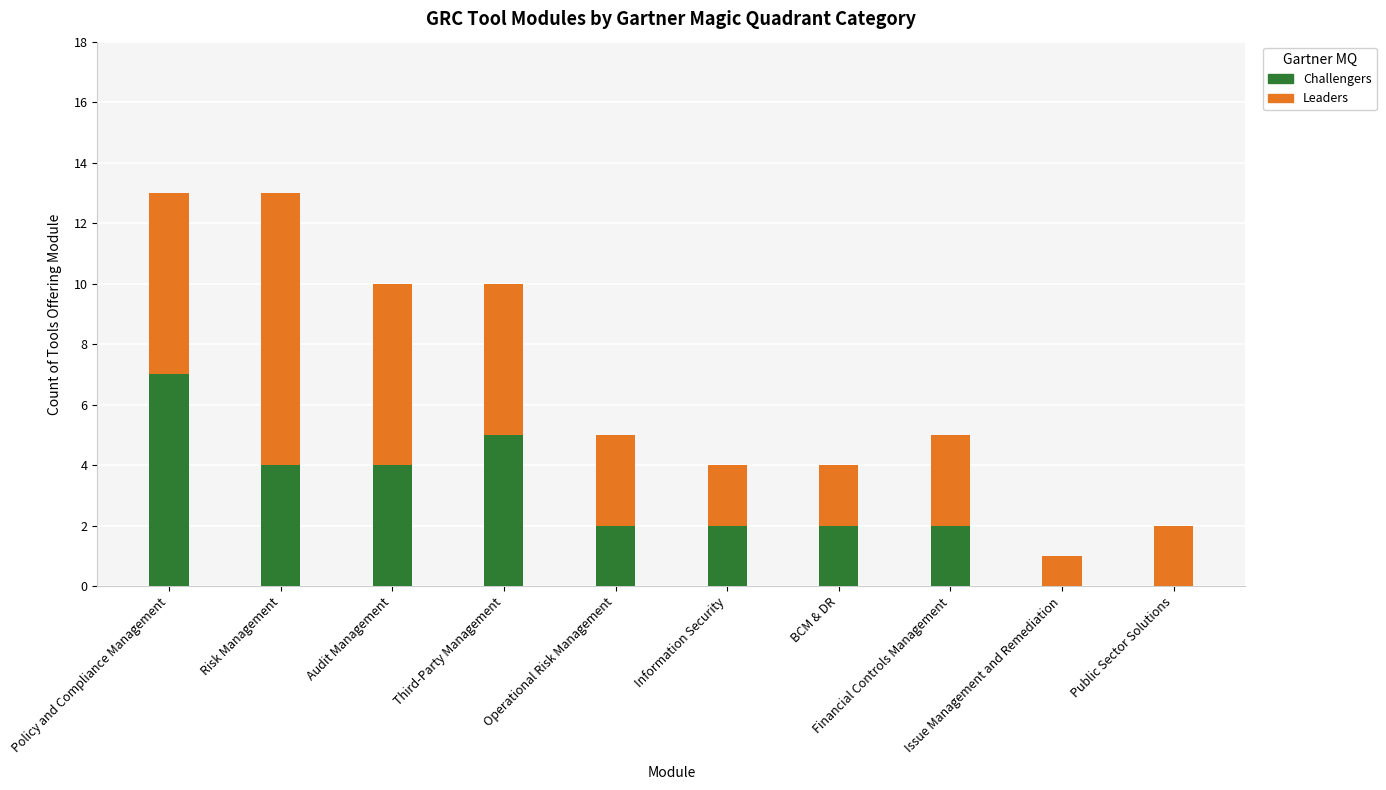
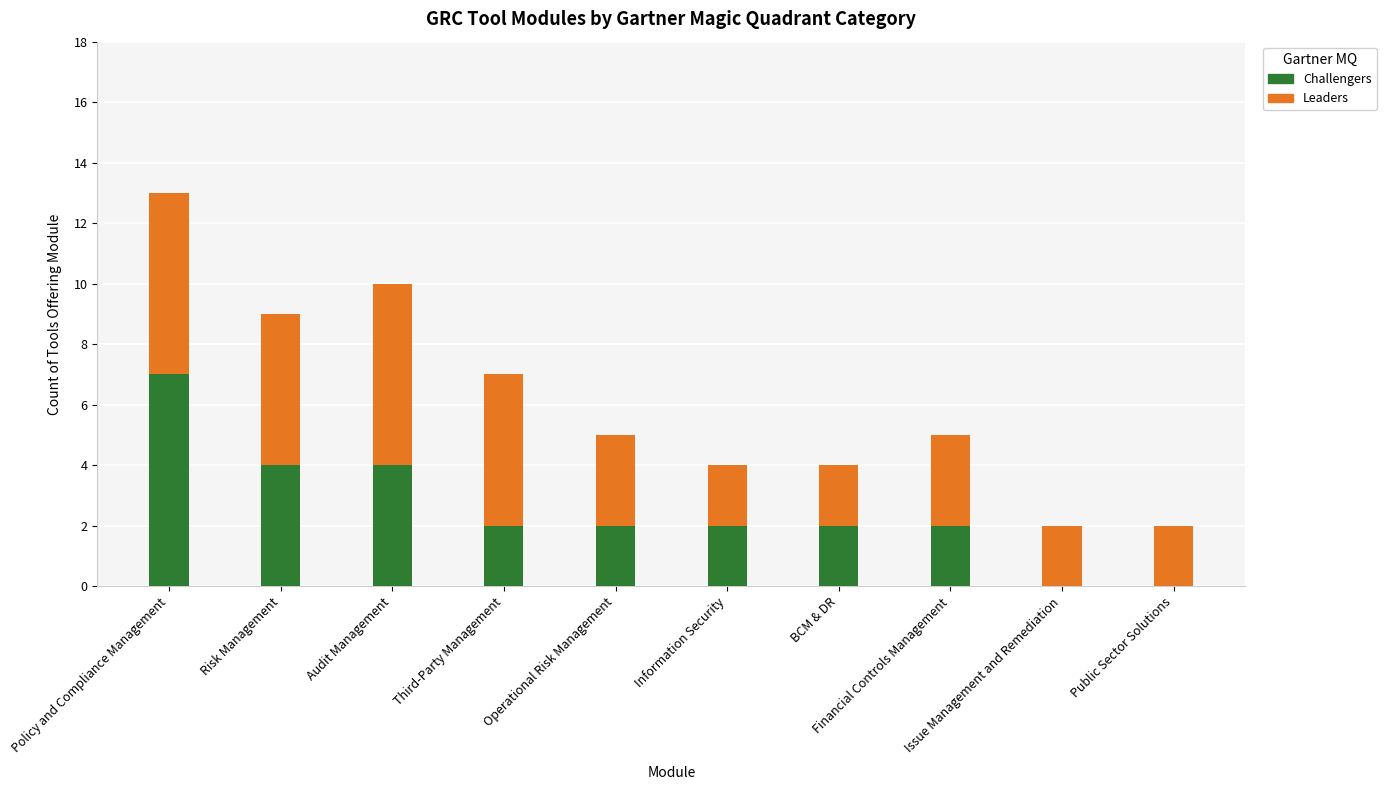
  {
    "Challengers": {
      "Policy and Compliance Management": 7,
      "Risk Management": 4,
      "Audit Management": 4,
-     "Third-Party Management": 5,
+     "Third-Party Management": 2,
      "Operational Risk Management": 2,
      "Information Security": 2,
      "BCM & DR": 2,
      "Financial Controls Management": 2,
      "Issue Management and Remediation": 0,
      "Public Sector Solutions": 0
    },
    "Leaders": {
      "Policy and Compliance Management": 6,
-     "Risk Management": 9,
+     "Risk Management": 5,
      "Audit Management": 6,
      "Third-Party Management": 5,
      "Operational Risk Management": 3,
      "Information Security": 2,
      "BCM & DR": 2,
      "Financial Controls Management": 3,
-     "Issue Management and Remediation": 1,
+     "Issue Management and Remediation": 2,
      "Public Sector Solutions": 2
    }
  }
